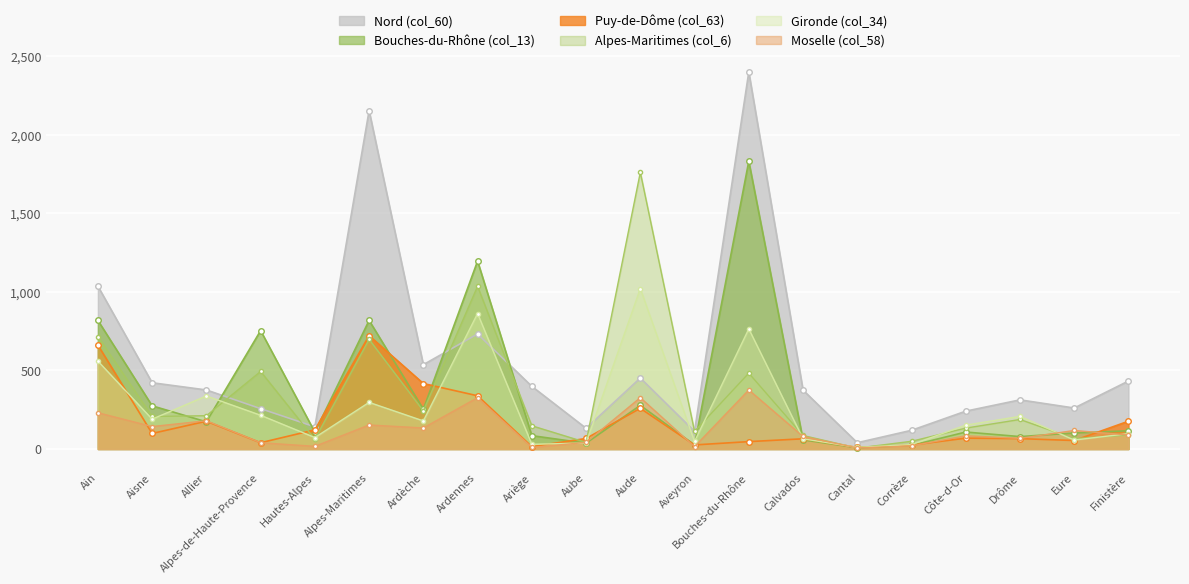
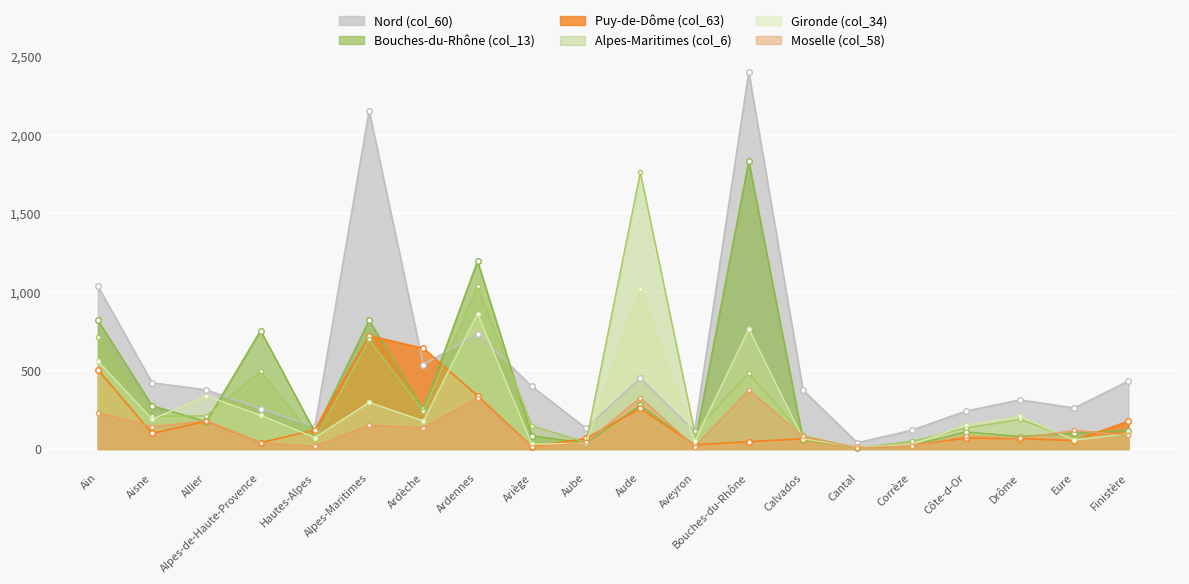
  {
    "Puy-de-Dôme (col_63)": {
-     "Ain": 660,
+     "Ain": 510,
      "Aisne": 100,
      "Alpes-Maritimes": 720,
-     "Ardèche": 420,
+     "Ardèche": 640,
      "Aube": 70,
      "Aude": 260,
      "Bouches-du-Rhône": 50,
      "Finistère": 180
    }
  }
